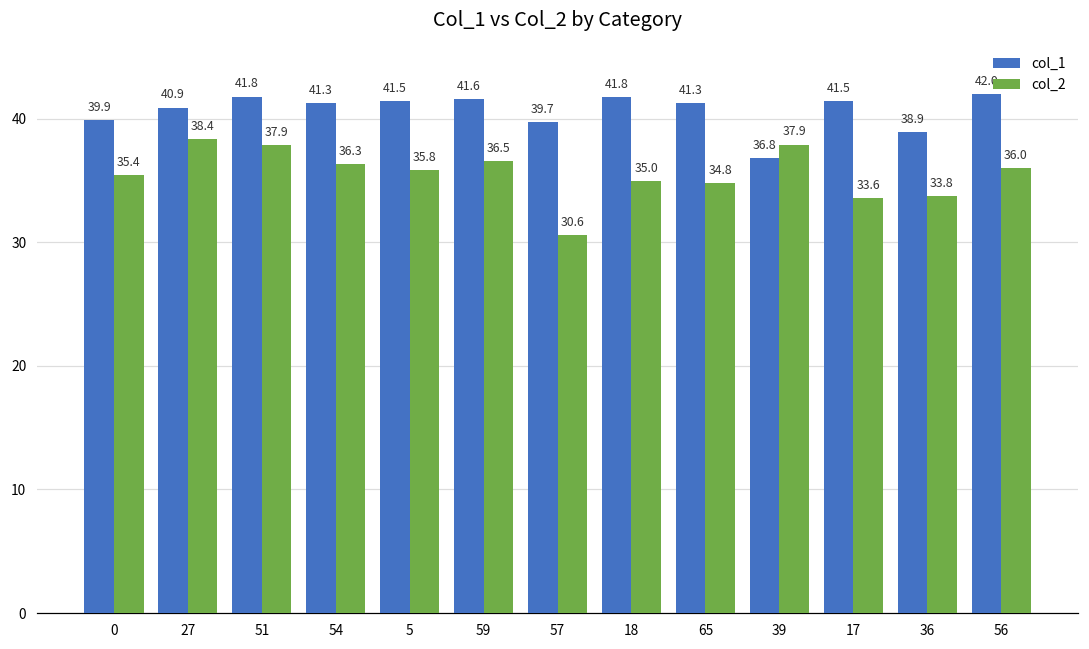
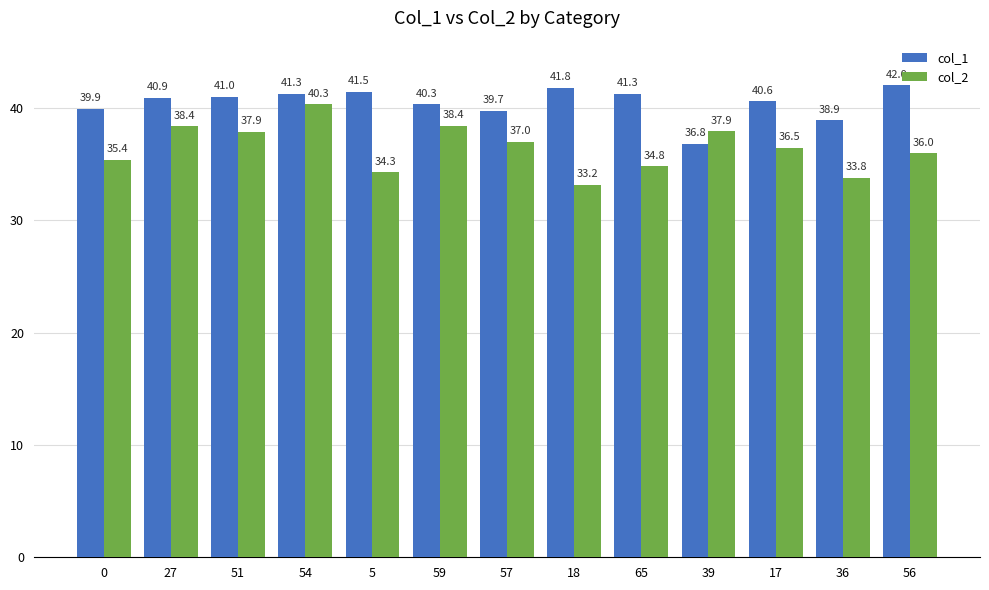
  {
    "col_1": {
      "0": 39.9,
      "27": 40.9,
-     "51": 41.8,
+     "51": 41.0,
      "54": 41.3,
      "5": 41.5,
-     "59": 41.6,
+     "59": 40.3,
      "57": 39.7,
      "18": 41.8,
      "65": 41.3,
      "39": 36.8,
-     "17": 41.5,
+     "17": 40.6,
      "36": 38.9,
      "56": 42.0
    },
    "col_2": {
      "0": 35.4,
      "27": 38.4,
      "51": 37.9,
-     "54": 36.3,
-     "5": 35.8,
-     "59": 36.5,
-     "57": 30.6,
-     "18": 35.0,
+     "54": 40.3,
+     "5": 34.3,
+     "59": 38.4,
+     "57": 37.0,
+     "18": 33.2,
      "65": 34.8,
      "39": 37.9,
-     "17": 33.6,
+     "17": 36.5,
      "36": 33.8,
      "56": 36.0
    }
  }
